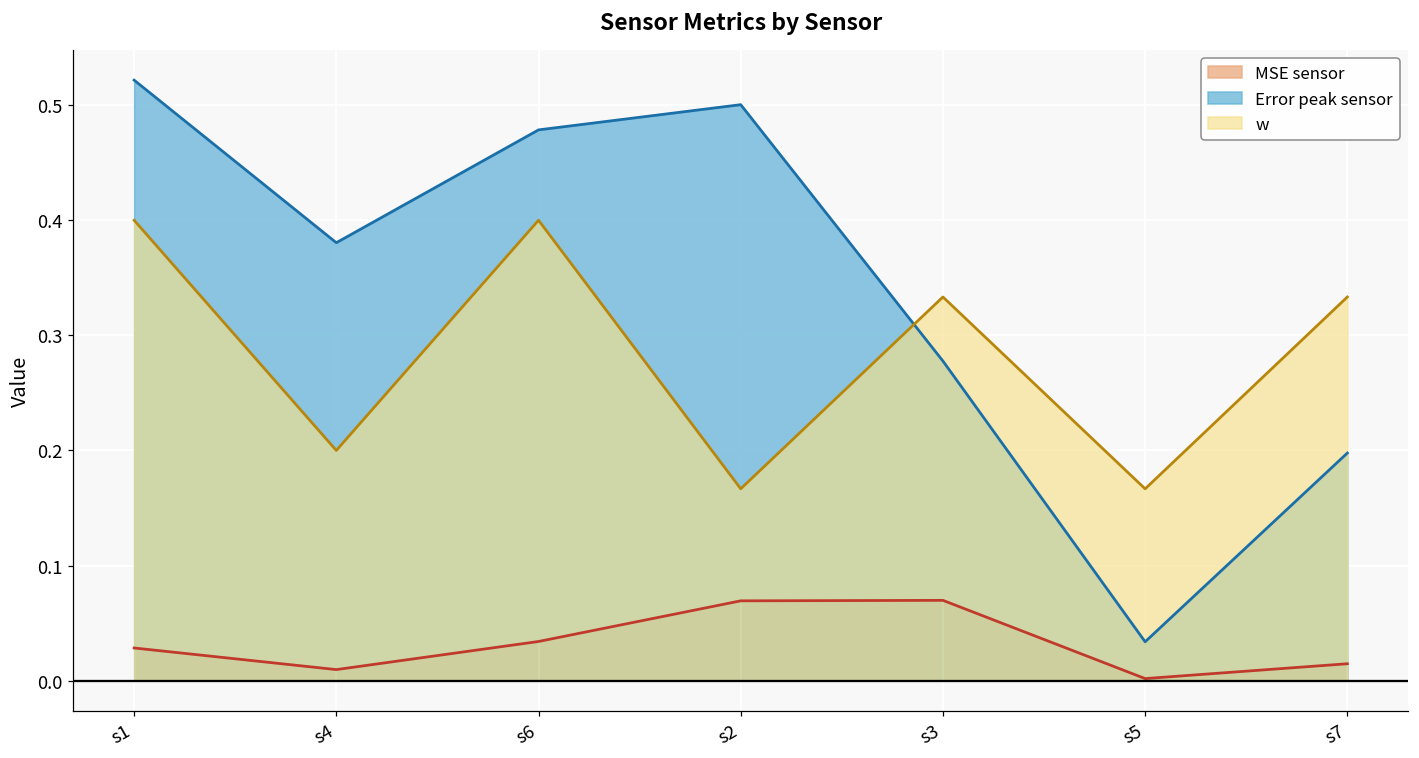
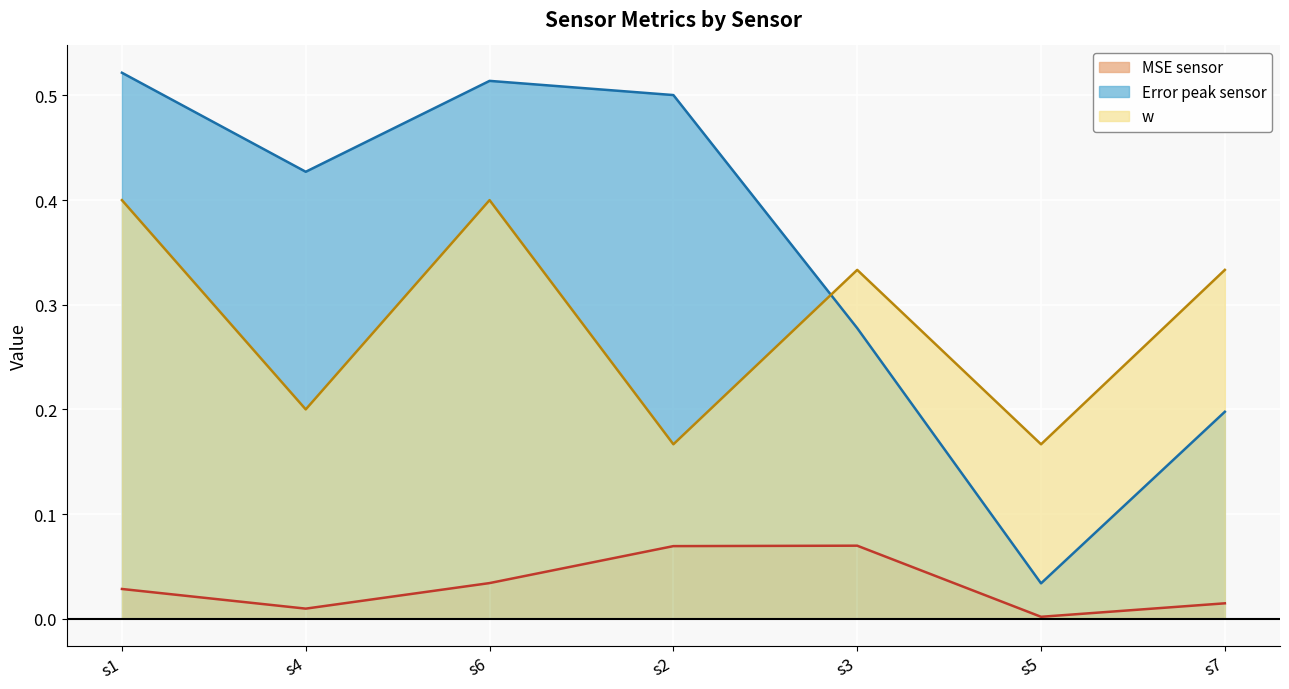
  {
    "Error peak sensor": {
      "s1": 0.522,
-     "s4": 0.380,
-     "s6": 0.479,
+     "s4": 0.427,
+     "s6": 0.514,
      "s2": 0.500,
      "s3": 0.278,
      "s5": 0.034,
      "s7": 0.198
    }
  }
